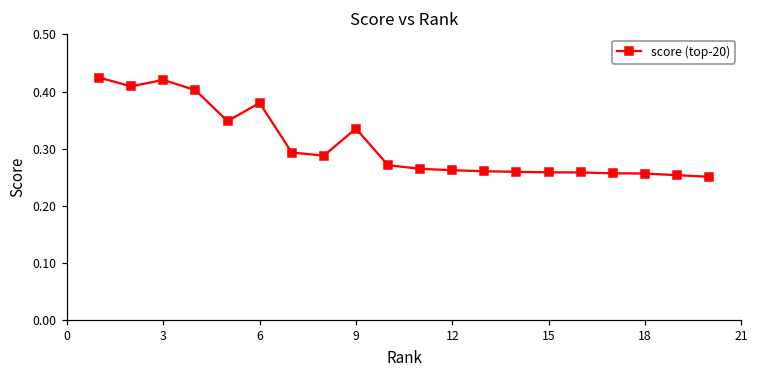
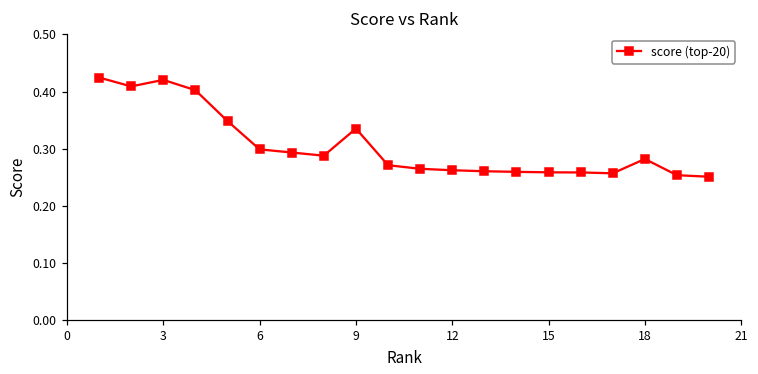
  {
    "3": 0.42,
-   "6": 0.38,
+   "6": 0.30,
    "9": 0.34,
    "12": 0.26,
    "15": 0.26,
-   "18": 0.26
+   "18": 0.28
  }
